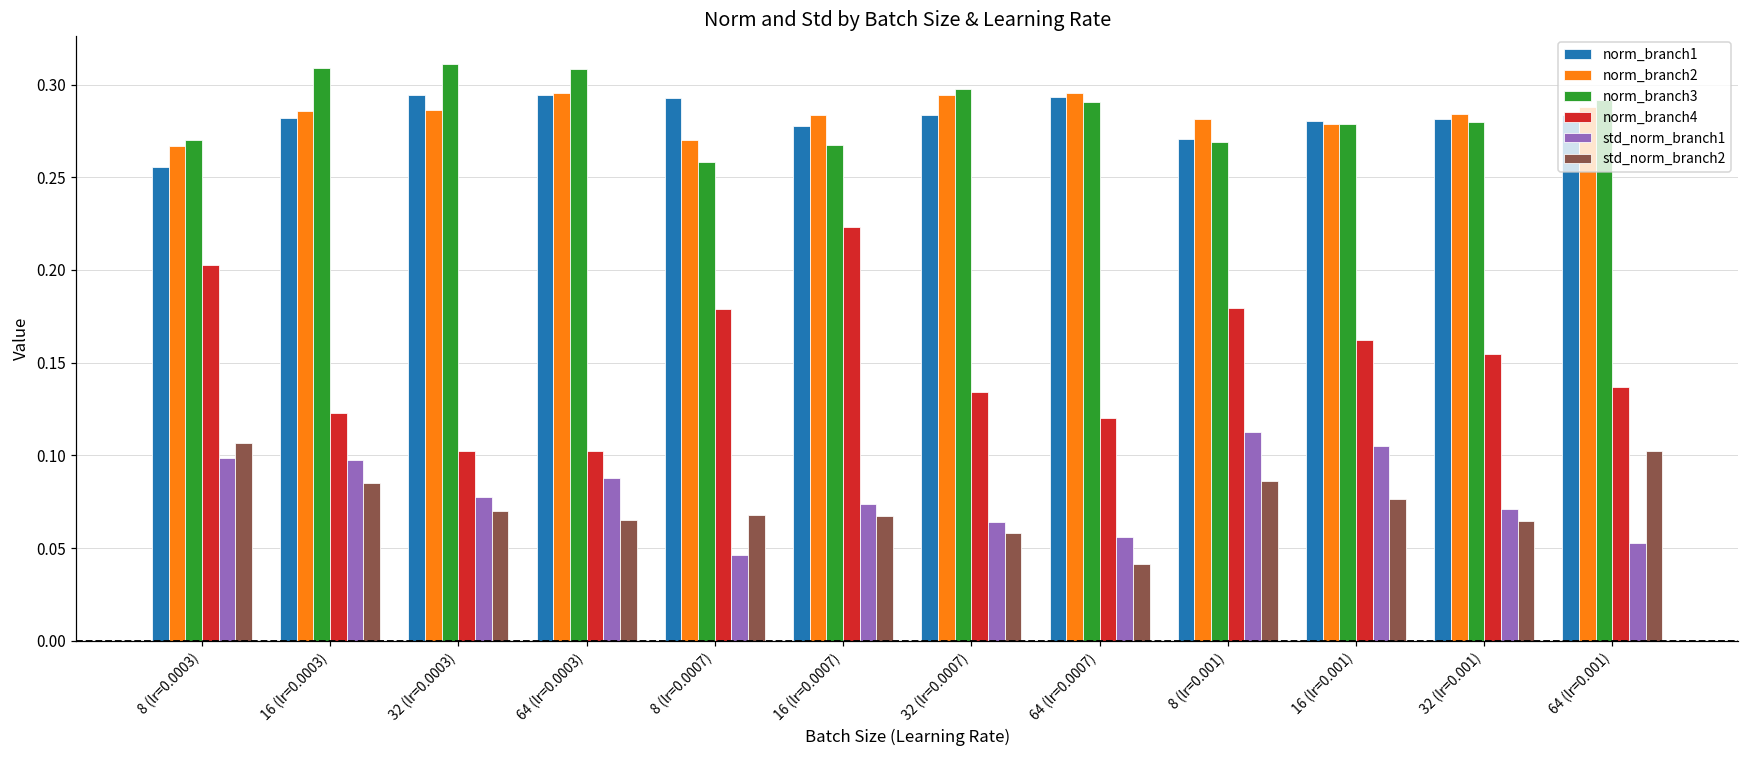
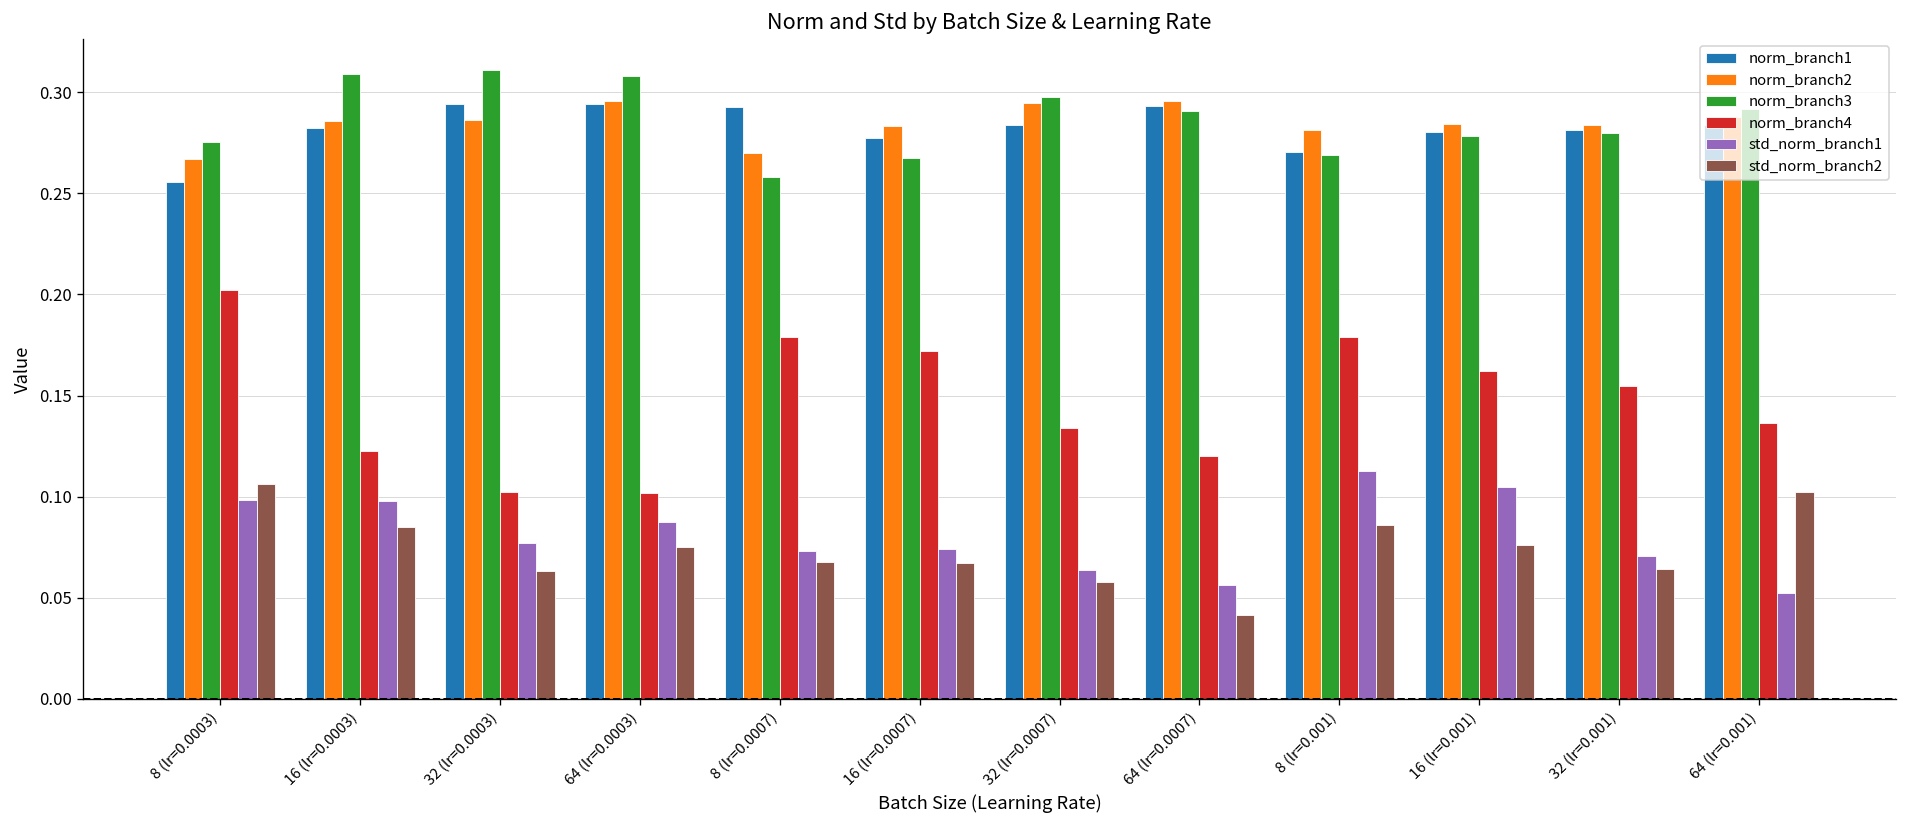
  {
    "norm_branch1": {
      "8 (lr=0.0003)": 0.255,
      "16 (lr=0.0003)": 0.282,
      "32 (lr=0.0003)": 0.294,
      "64 (lr=0.0003)": 0.294,
      "8 (lr=0.0007)": 0.293,
      "16 (lr=0.0007)": 0.277,
      "32 (lr=0.0007)": 0.284,
      "64 (lr=0.0007)": 0.293,
      "8 (lr=0.001)": 0.271,
      "16 (lr=0.001)": 0.281,
      "32 (lr=0.001)": 0.281
    },
    "norm_branch2": {
      "8 (lr=0.0003)": 0.267,
      "16 (lr=0.0003)": 0.286,
      "32 (lr=0.0003)": 0.286,
      "64 (lr=0.0003)": 0.296,
      "8 (lr=0.0007)": 0.270,
      "16 (lr=0.0007)": 0.283,
      "32 (lr=0.0007)": 0.295,
      "64 (lr=0.0007)": 0.295,
      "8 (lr=0.001)": 0.281,
-     "16 (lr=0.001)": 0.279,
+     "16 (lr=0.001)": 0.284,
      "32 (lr=0.001)": 0.284
    },
    "norm_branch3": {
-     "8 (lr=0.0003)": 0.270,
+     "8 (lr=0.0003)": 0.275,
      "16 (lr=0.0003)": 0.309,
      "32 (lr=0.0003)": 0.311,
      "64 (lr=0.0003)": 0.308,
      "8 (lr=0.0007)": 0.258,
      "16 (lr=0.0007)": 0.267,
      "32 (lr=0.0007)": 0.298,
      "64 (lr=0.0007)": 0.291,
      "8 (lr=0.001)": 0.269,
      "16 (lr=0.001)": 0.279,
      "32 (lr=0.001)": 0.280
    },
    "norm_branch4": {
      "8 (lr=0.0003)": 0.202,
      "16 (lr=0.0003)": 0.123,
      "32 (lr=0.0003)": 0.102,
      "64 (lr=0.0003)": 0.102,
      "8 (lr=0.0007)": 0.179,
-     "16 (lr=0.0007)": 0.223,
+     "16 (lr=0.0007)": 0.172,
      "32 (lr=0.0007)": 0.134,
      "64 (lr=0.0007)": 0.120,
      "8 (lr=0.001)": 0.179,
      "16 (lr=0.001)": 0.162,
      "32 (lr=0.001)": 0.155,
      "64 (lr=0.001)": 0.137
    },
    "std_norm_branch1": {
      "8 (lr=0.0003)": 0.098,
      "16 (lr=0.0003)": 0.098,
      "32 (lr=0.0003)": 0.077,
      "64 (lr=0.0003)": 0.088,
-     "8 (lr=0.0007)": 0.046,
+     "8 (lr=0.0007)": 0.073,
      "16 (lr=0.0007)": 0.074,
      "32 (lr=0.0007)": 0.064,
      "64 (lr=0.0007)": 0.056,
      "8 (lr=0.001)": 0.113,
      "16 (lr=0.001)": 0.105,
      "32 (lr=0.001)": 0.071,
      "64 (lr=0.001)": 0.053
    },
    "std_norm_branch2": {
      "8 (lr=0.0003)": 0.107,
      "16 (lr=0.0003)": 0.085,
-     "32 (lr=0.0003)": 0.070,
-     "64 (lr=0.0003)": 0.065,
+     "32 (lr=0.0003)": 0.063,
+     "64 (lr=0.0003)": 0.075,
      "8 (lr=0.0007)": 0.068,
      "16 (lr=0.0007)": 0.067,
      "32 (lr=0.0007)": 0.058,
      "64 (lr=0.0007)": 0.041,
      "8 (lr=0.001)": 0.086,
      "16 (lr=0.001)": 0.076,
      "32 (lr=0.001)": 0.064,
      "64 (lr=0.001)": 0.102
    }
  }
